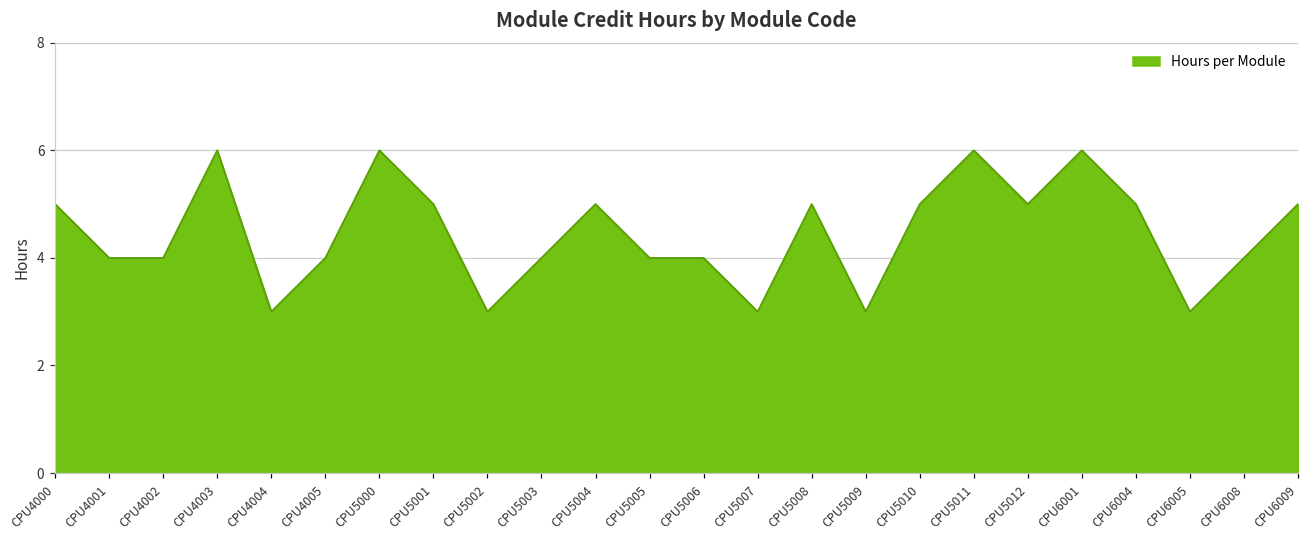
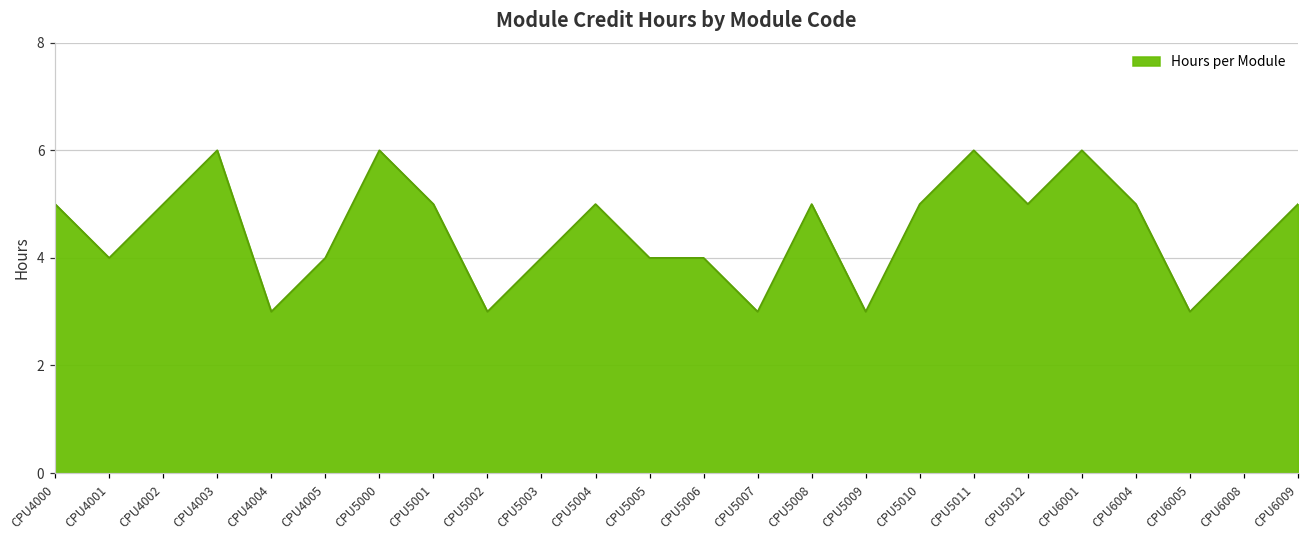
  {
    "CPU4000": 5,
    "CPU4001": 4,
-   "CPU4002": 4,
+   "CPU4002": 5,
    "CPU4003": 6,
    "CPU4004": 3,
    "CPU4005": 4,
    "CPU5000": 6,
    "CPU5001": 5,
    "CPU5002": 3,
    "CPU5003": 4,
    "CPU5004": 5,
    "CPU5005": 4,
    "CPU5006": 4,
    "CPU5007": 3,
    "CPU5008": 5,
    "CPU5009": 3,
    "CPU5010": 5,
    "CPU5011": 6,
    "CPU5012": 5,
    "CPU6001": 6,
    "CPU6004": 5,
    "CPU6005": 3,
    "CPU6008": 4,
    "CPU6009": 5
  }
